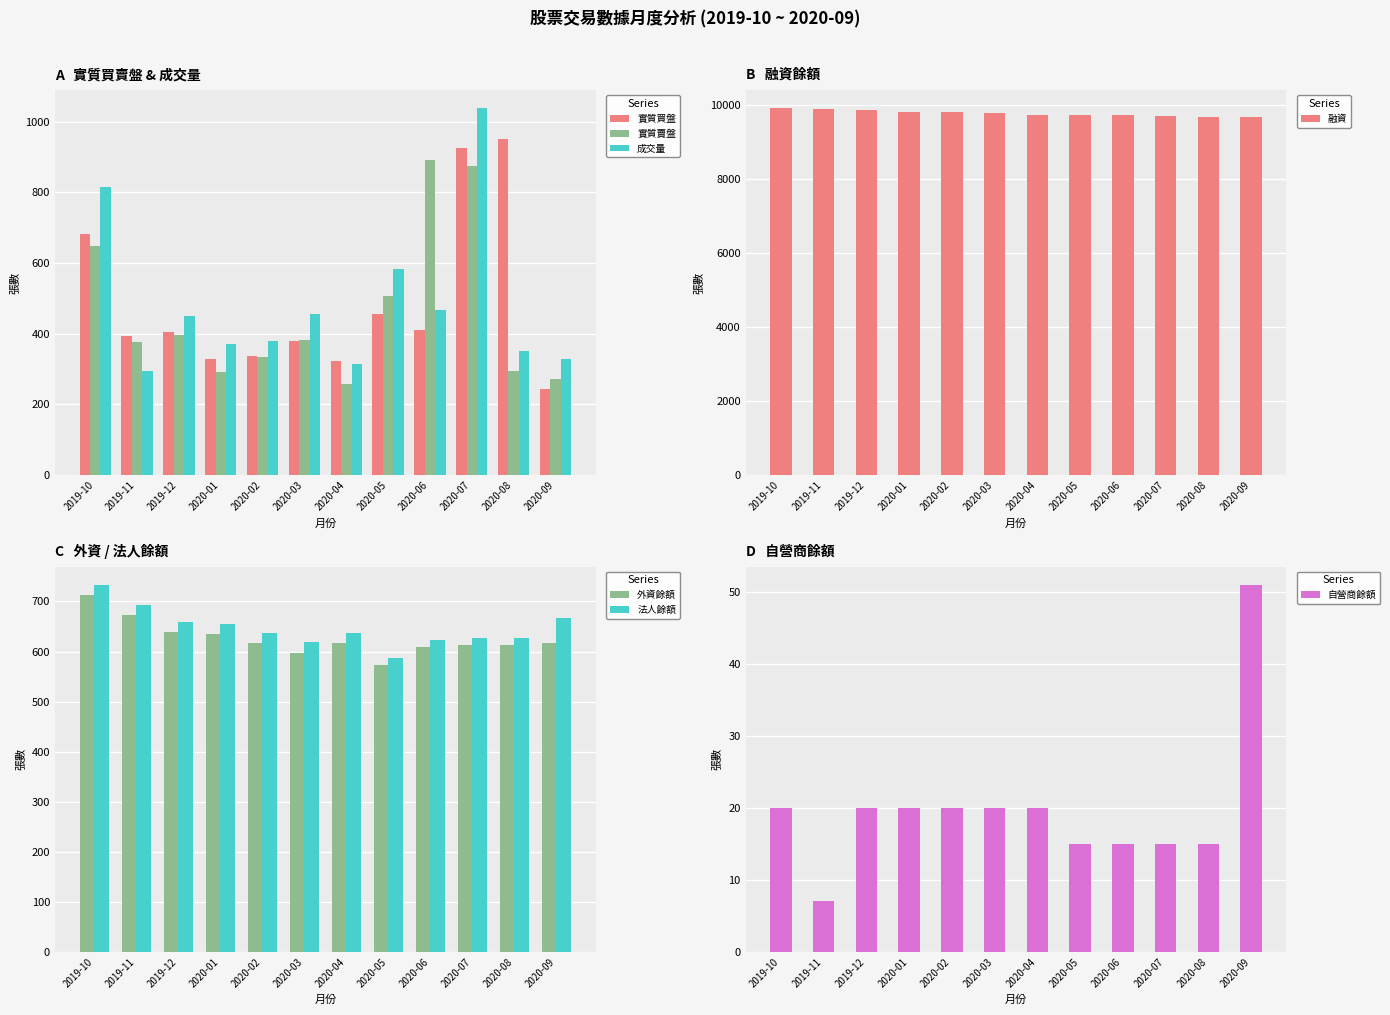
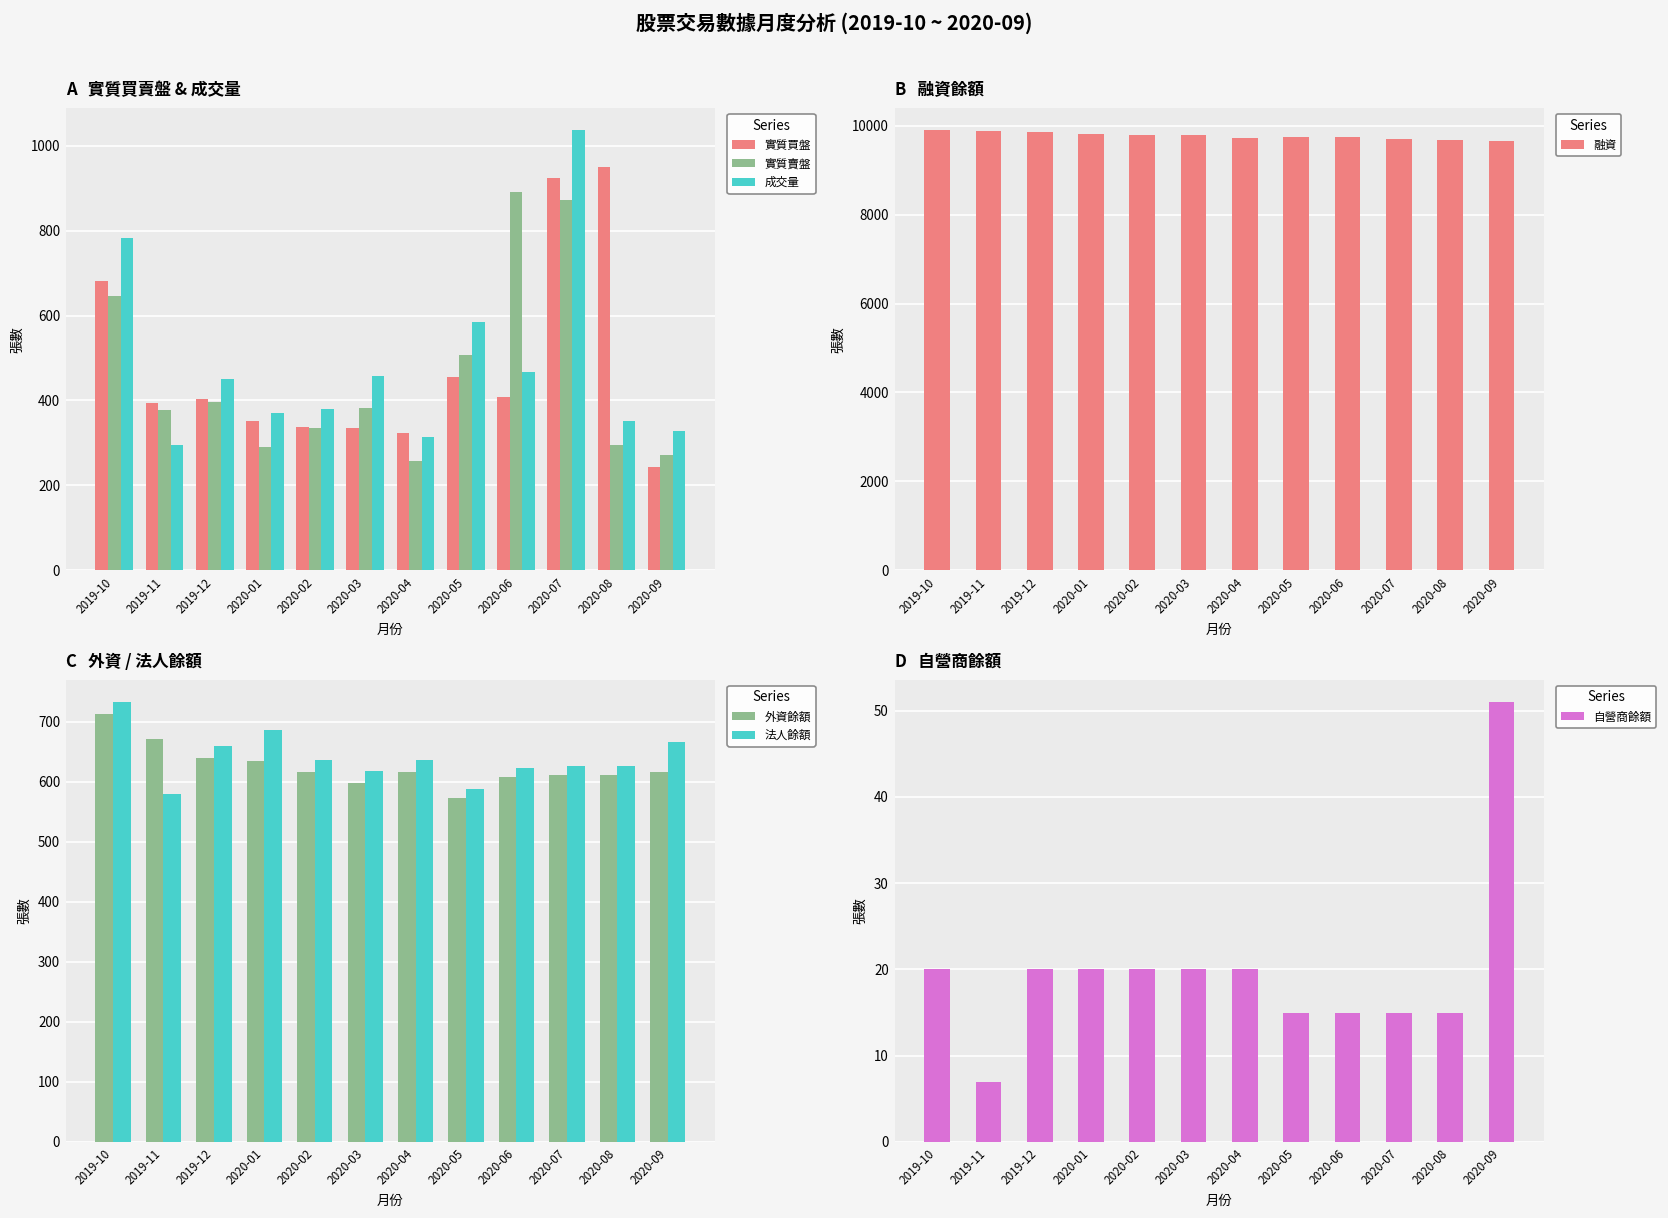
  {
    "A 實質買賣盤 & 成交量": {
      "實質買盤": {
        "2019-10": 680,
        "2019-11": 390,
        "2019-12": 400,
-       "2020-01": 330,
+       "2020-01": 350,
        "2020-02": 340,
-       "2020-03": 380,
+       "2020-03": 340,
        "2020-04": 320,
        "2020-05": 460,
        "2020-06": 410,
        "2020-07": 930,
        "2020-08": 950,
        "2020-09": 240
      },
      "實質賣盤": {
        "2019-10": 650,
        "2019-11": 380,
        "2019-12": 400,
        "2020-01": 290,
        "2020-02": 330,
        "2020-03": 380,
        "2020-04": 260,
        "2020-05": 510,
        "2020-06": 890,
        "2020-07": 870,
        "2020-08": 300,
        "2020-09": 270
      },
      "成交量": {
-       "2019-10": 820,
+       "2019-10": 780,
        "2019-11": 300,
        "2019-12": 450,
        "2020-01": 370,
        "2020-02": 380,
        "2020-03": 460,
        "2020-04": 310,
        "2020-05": 580,
        "2020-06": 470,
        "2020-07": 1040,
        "2020-08": 350,
        "2020-09": 330
      }
    },
    "B 融資餘額": {
      "2019-10": 9900,
      "2019-11": 9900,
      "2019-12": 9900,
      "2020-01": 9800,
      "2020-02": 9800,
      "2020-03": 9800,
      "2020-04": 9700,
      "2020-05": 9700,
      "2020-06": 9700,
      "2020-07": 9700,
      "2020-08": 9700,
      "2020-09": 9700
    },
    "C 外資 / 法人餘額": {
      "外資餘額": {
        "2019-10": 710,
        "2019-11": 670,
        "2019-12": 640,
        "2020-01": 640,
        "2020-02": 620,
        "2020-03": 600,
        "2020-04": 620,
        "2020-05": 570,
        "2020-06": 610,
        "2020-07": 610,
        "2020-08": 610,
        "2020-09": 620
      },
      "法人餘額": {
        "2019-10": 730,
-       "2019-11": 690,
+       "2019-11": 580,
        "2019-12": 660,
-       "2020-01": 660,
+       "2020-01": 690,
        "2020-02": 640,
        "2020-03": 620,
        "2020-04": 640,
        "2020-05": 590,
        "2020-06": 620,
        "2020-07": 630,
        "2020-08": 630,
        "2020-09": 670
      }
    },
    "D 自營商餘額": {
      "2019-10": 20,
      "2019-11": 7,
      "2019-12": 20,
      "2020-01": 20,
      "2020-02": 20,
      "2020-03": 20,
      "2020-04": 20,
      "2020-05": 15,
      "2020-06": 15,
      "2020-07": 15,
      "2020-08": 15,
      "2020-09": 51
    }
  }
